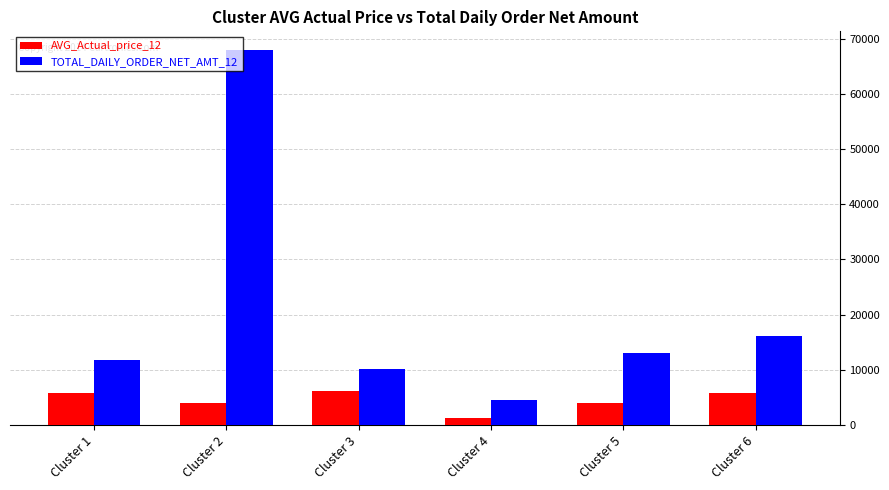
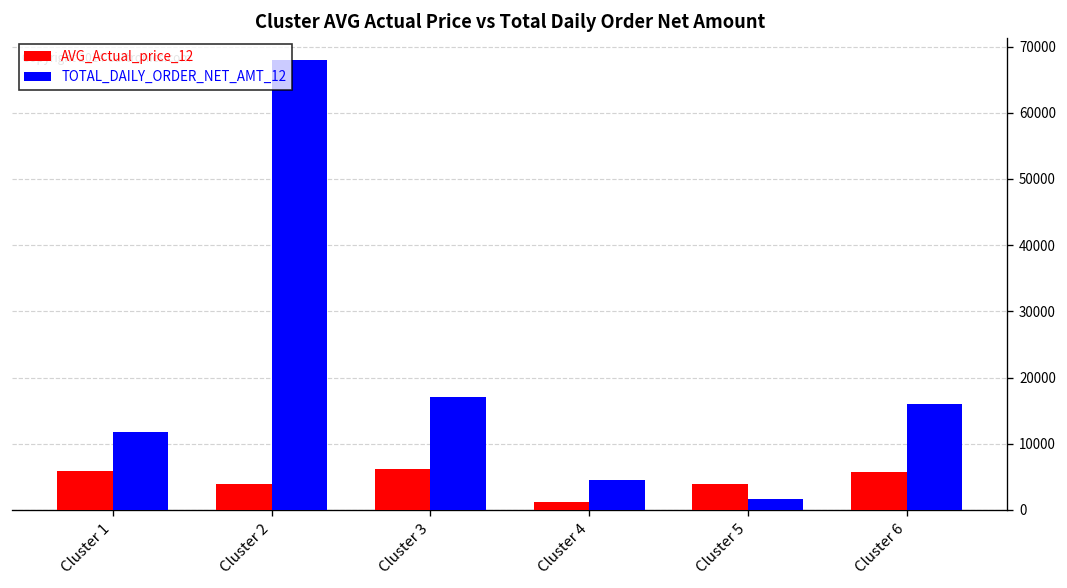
  {
    "AVG_Actual_price_12": {
      "Cluster 1": 6000,
      "Cluster 2": 4000,
      "Cluster 3": 6000,
      "Cluster 4": 1000,
      "Cluster 5": 4000,
      "Cluster 6": 6000
    },
    "TOTAL_DAILY_ORDER_NET_AMT_12": {
      "Cluster 1": 12000,
      "Cluster 2": 68000,
-     "Cluster 3": 10000,
+     "Cluster 3": 17000,
      "Cluster 4": 5000,
-     "Cluster 5": 13000,
+     "Cluster 5": 2000,
      "Cluster 6": 16000
    }
  }
